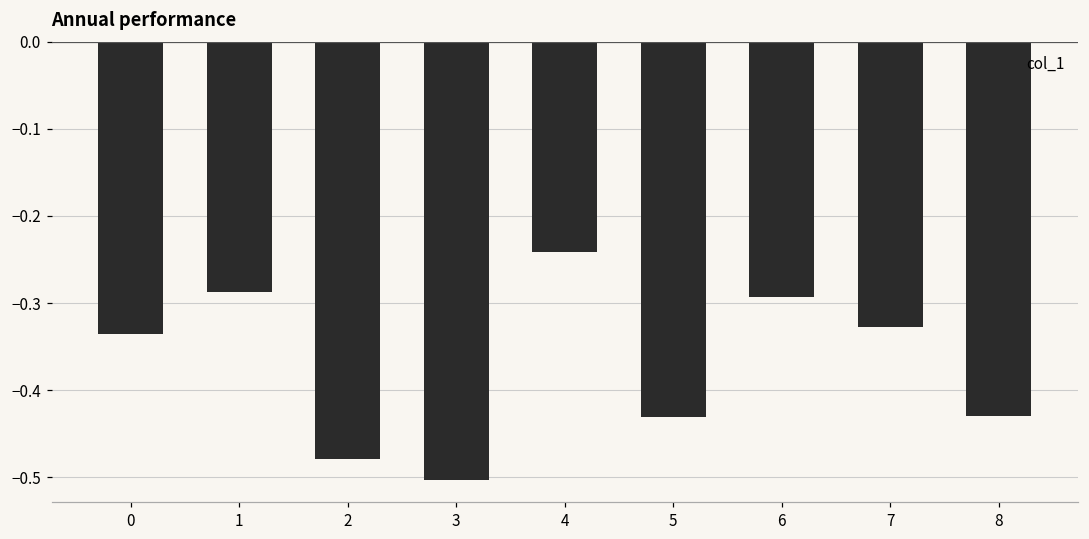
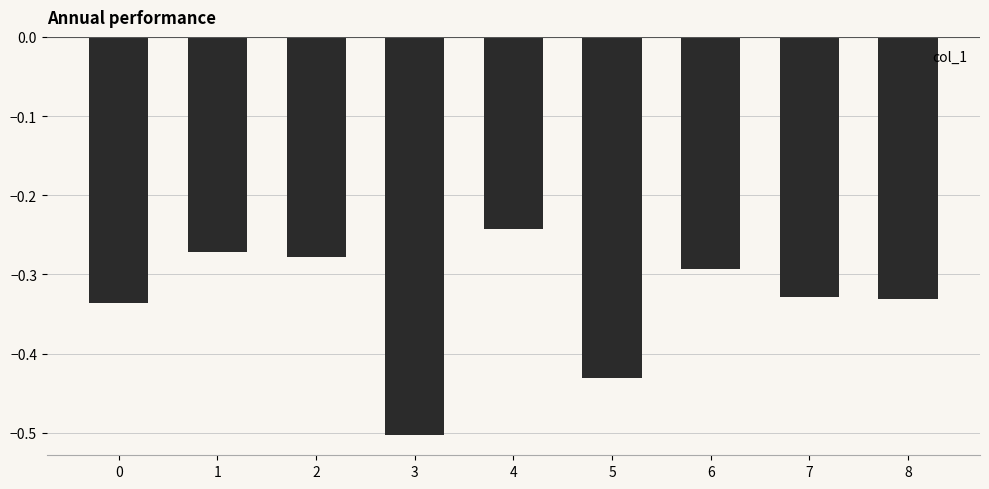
  {
    "0": -0.34,
-   "1": -0.29,
-   "2": -0.48,
+   "1": -0.27,
+   "2": -0.28,
    "3": -0.50,
    "4": -0.24,
    "5": -0.43,
    "6": -0.29,
    "7": -0.33,
-   "8": -0.43
+   "8": -0.33
  }
